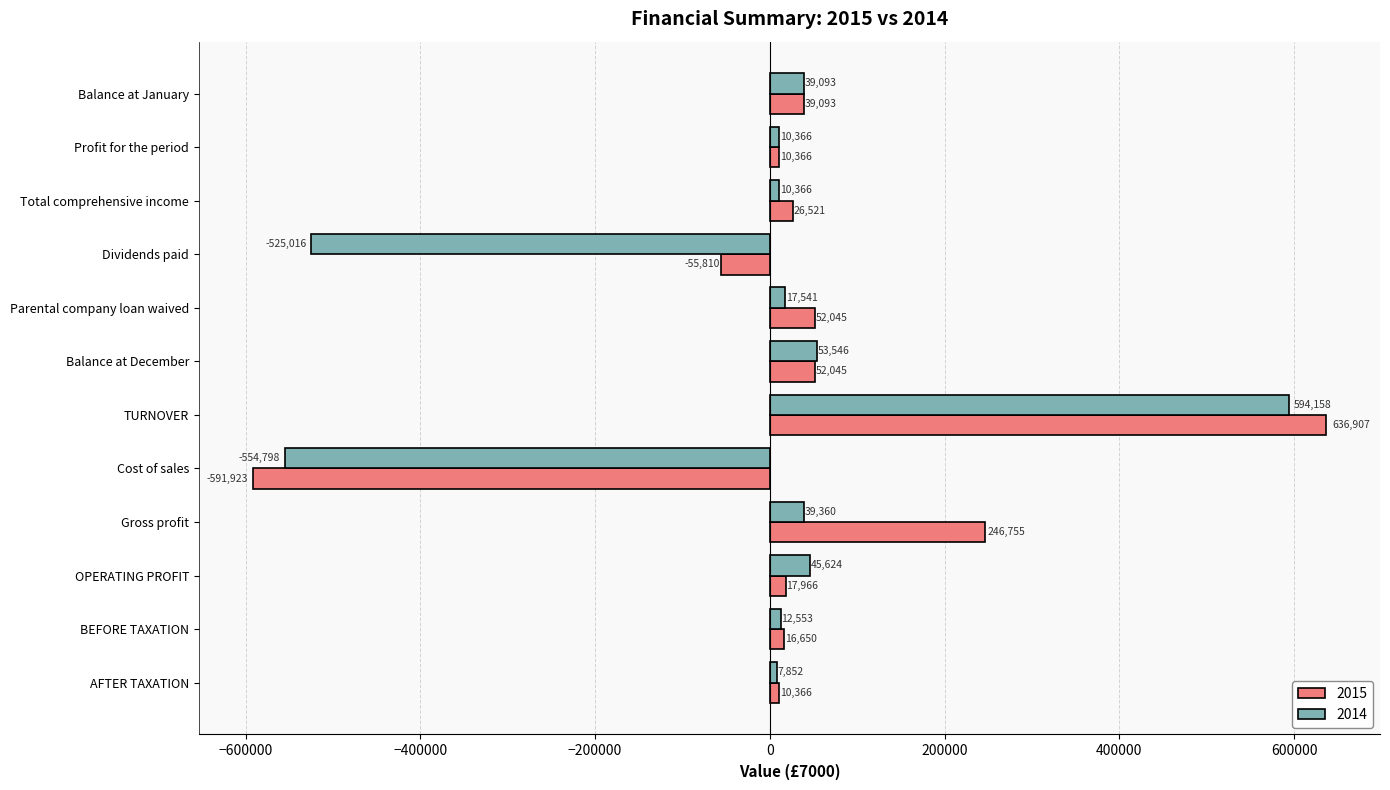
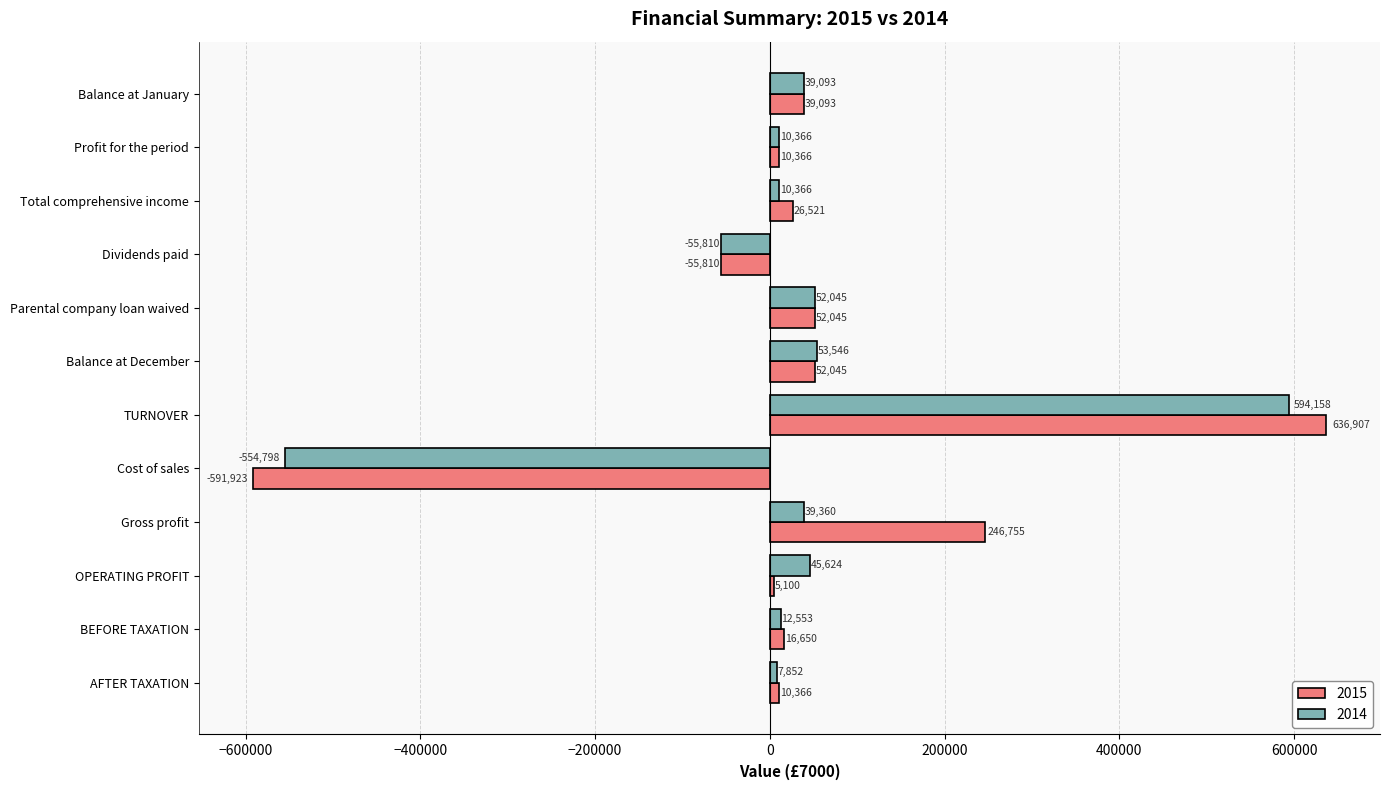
  {
    "2015": {
      "Balance at January": "39,093",
      "Profit for the period": "10,366",
      "Total comprehensive income": "26,521",
      "Dividends paid": "-55,810",
      "Parental company loan waived": "52,045",
      "Balance at December": "52,045",
      "TURNOVER": "636,907",
      "Cost of sales": "-591,923",
      "Gross profit": "246,755",
-     "OPERATING PROFIT": "17,966",
+     "OPERATING PROFIT": "5,100",
      "BEFORE TAXATION": "16,650",
      "AFTER TAXATION": "10,366"
    },
    "2014": {
      "Balance at January": "39,093",
      "Profit for the period": "10,366",
      "Total comprehensive income": "10,366",
-     "Dividends paid": "-525,016",
-     "Parental company loan waived": "17,541",
+     "Dividends paid": "-55,810",
+     "Parental company loan waived": "52,045",
      "Balance at December": "53,546",
      "TURNOVER": "594,158",
      "Cost of sales": "-554,798",
      "Gross profit": "39,360",
      "OPERATING PROFIT": "45,624",
      "BEFORE TAXATION": "12,553",
      "AFTER TAXATION": "7,852"
    }
  }
